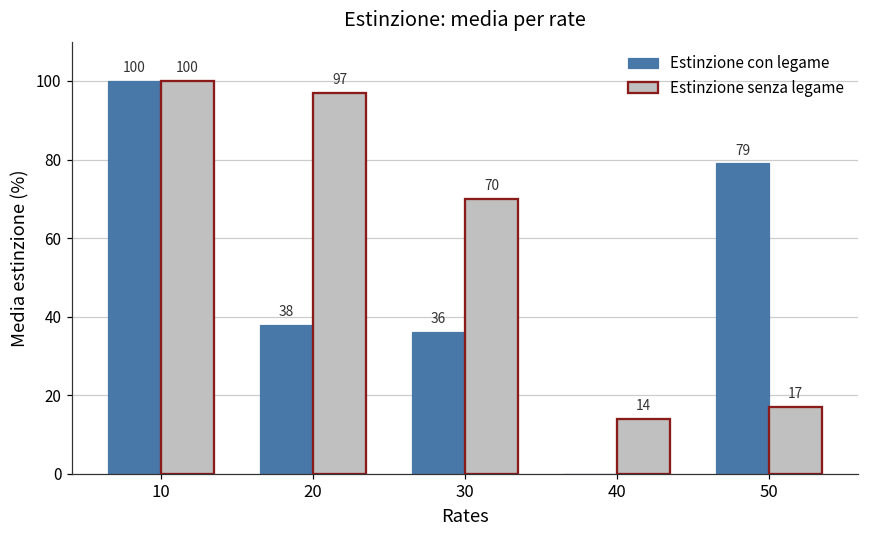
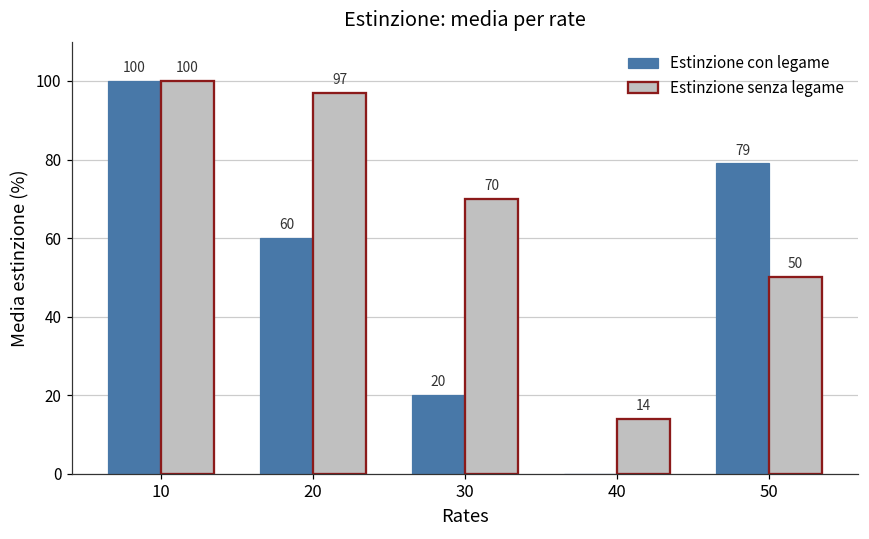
  {
    "Estinzione con legame": {
      "10": 100,
-     "20": 38,
-     "30": 36,
+     "20": 60,
+     "30": 20,
      "50": 79
    },
    "Estinzione senza legame": {
      "10": 100,
      "20": 97,
      "30": 70,
      "40": 14,
-     "50": 17
+     "50": 50
    }
  }
